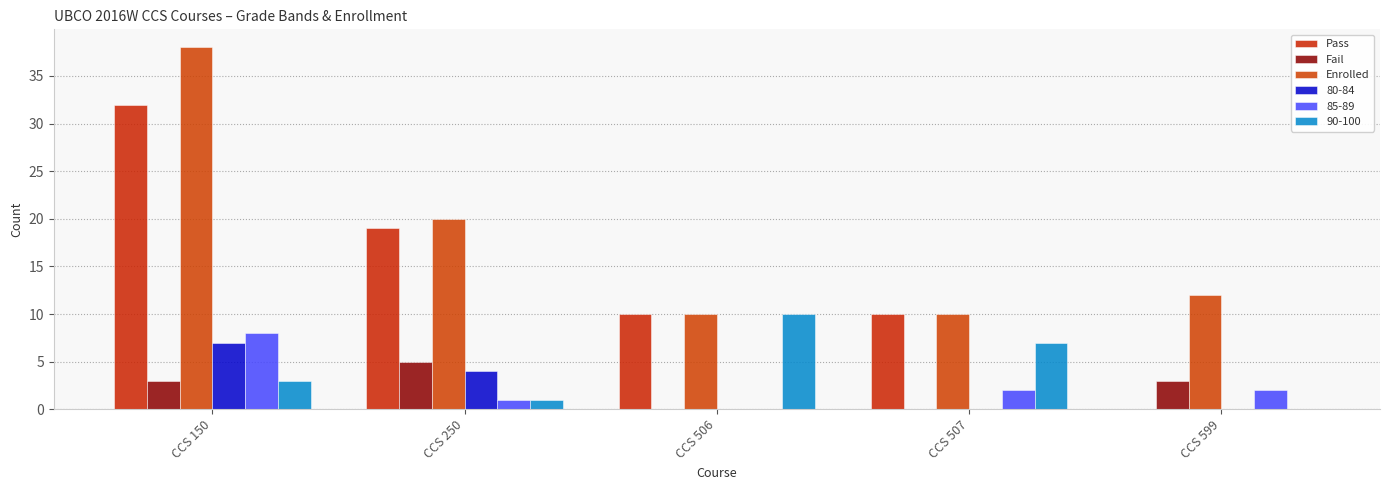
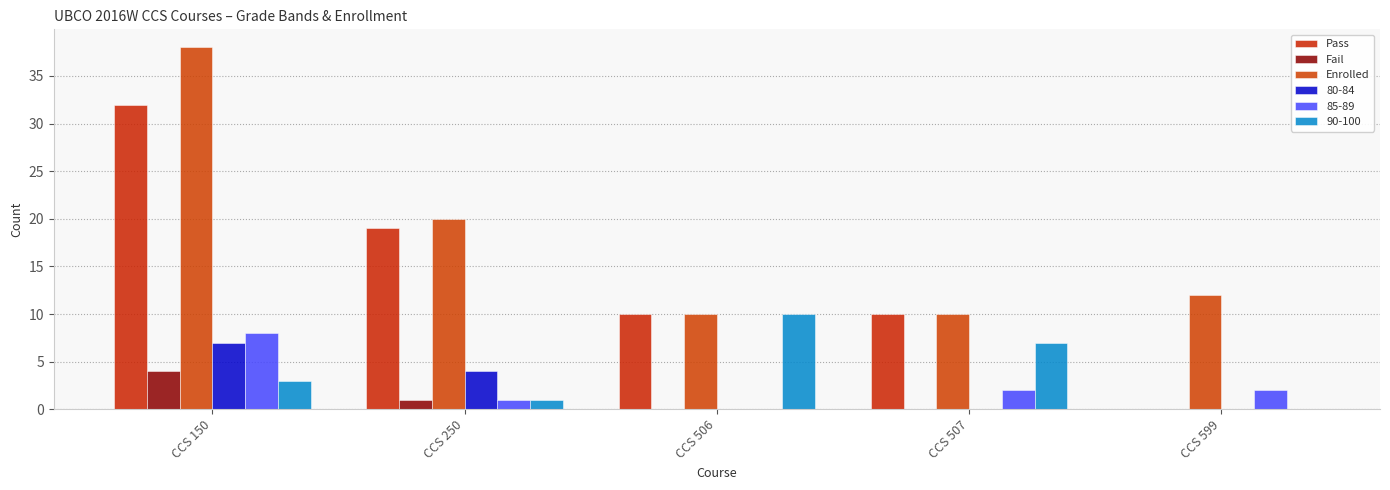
  {
    "Fail": {
-     "CCS 150": 3,
-     "CCS 250": 5,
+     "CCS 150": 4,
+     "CCS 250": 1,
      "CCS 506": 0,
      "CCS 507": 0,
-     "CCS 599": 3
+     "CCS 599": 0
    },
    "80-84": {
      "CCS 150": 7,
      "CCS 250": 4,
      "CCS 506": 0,
      "CCS 507": 0,
      "CCS 599": 0
    },
    "85-89": {
      "CCS 150": 8,
      "CCS 250": 1,
      "CCS 506": 0,
      "CCS 507": 2,
      "CCS 599": 2
    },
    "90-100": {
      "CCS 150": 3,
      "CCS 250": 1,
      "CCS 506": 10,
      "CCS 507": 7,
      "CCS 599": 0
    }
  }
